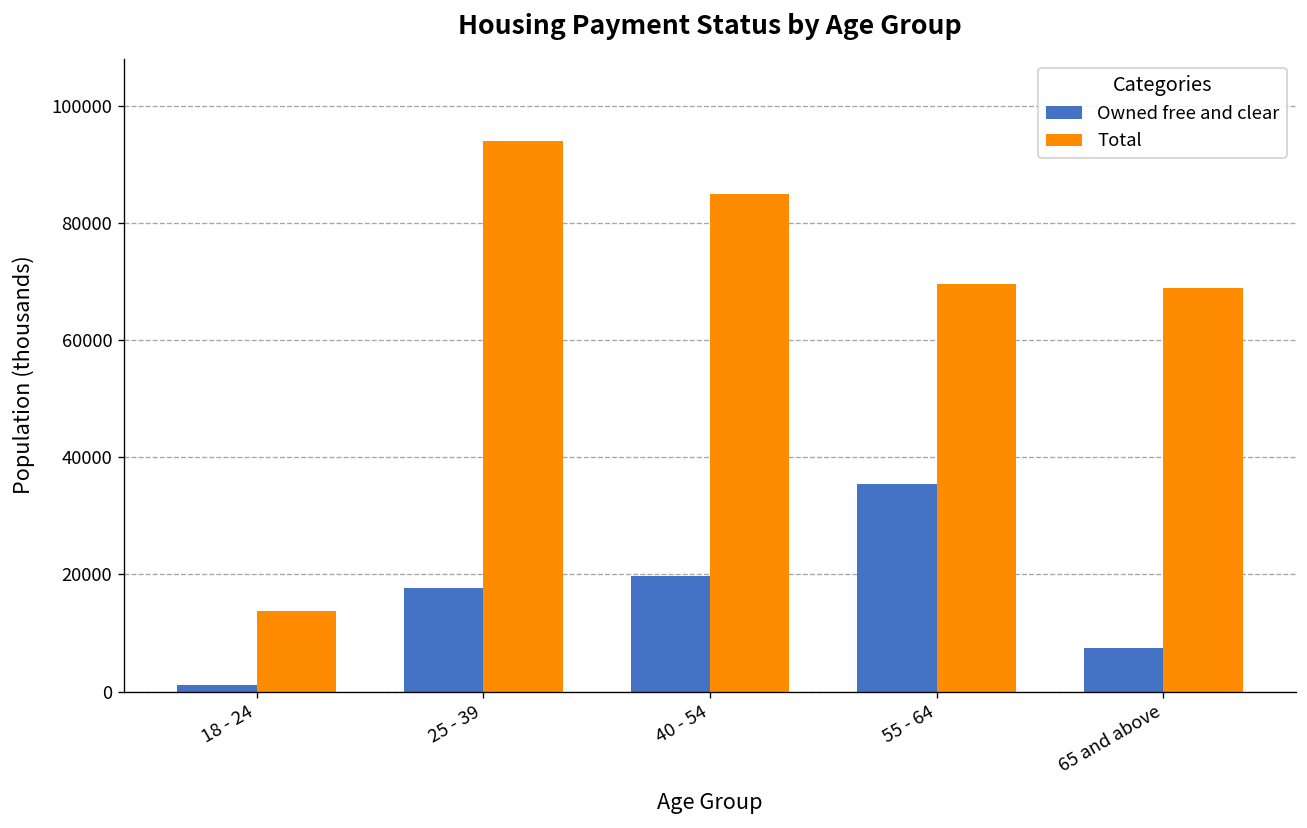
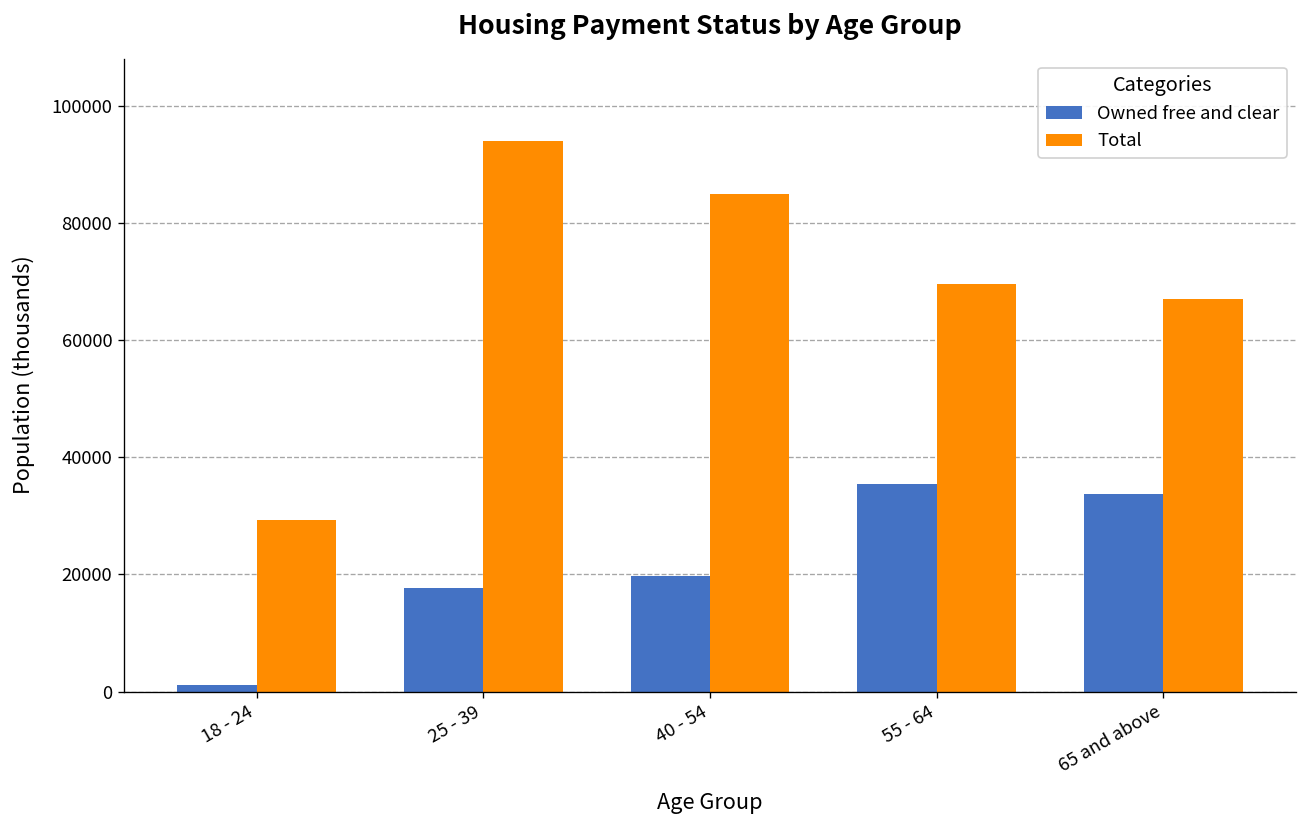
  {
    "Owned free and clear": {
      "18 - 24": 1000,
      "25 - 39": 18000,
      "40 - 54": 20000,
      "55 - 64": 35000,
-     "65 and above": 7000
+     "65 and above": 34000
    },
    "Total": {
-     "18 - 24": 14000,
+     "18 - 24": 29000,
      "25 - 39": 94000,
      "40 - 54": 85000,
      "55 - 64": 69000,
-     "65 and above": 69000
+     "65 and above": 67000
    }
  }
